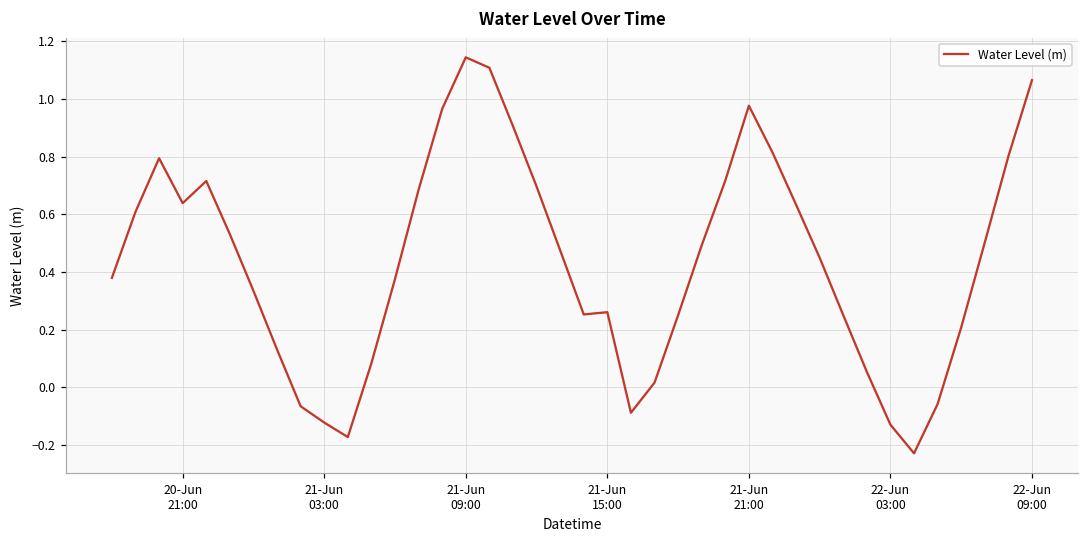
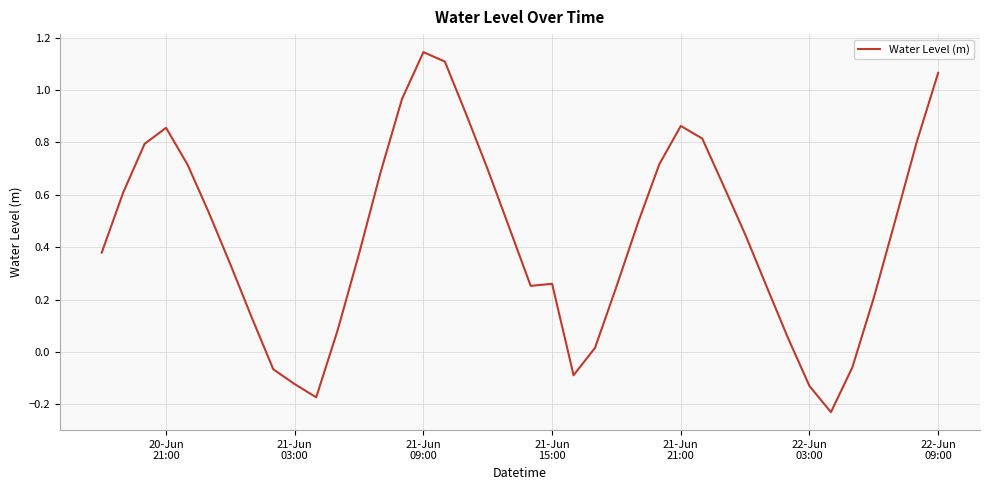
  {
-   "20-Jun 21:00": 0.64,
+   "20-Jun 21:00": 0.86,
    "21-Jun 03:00": -0.12,
    "21-Jun 09:00": 1.15,
    "21-Jun 15:00": 0.26,
-   "21-Jun 21:00": 0.98,
+   "21-Jun 21:00": 0.86,
    "22-Jun 03:00": -0.13,
    "22-Jun 09:00": 1.07
  }
